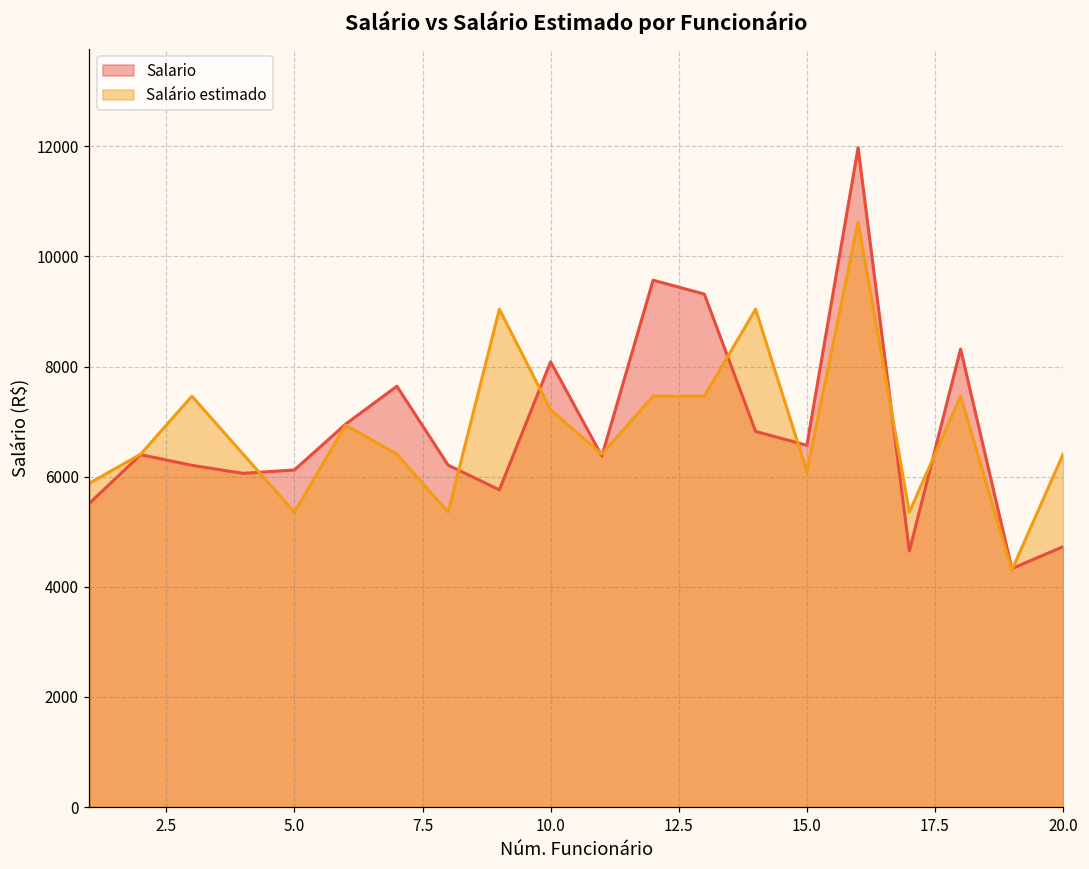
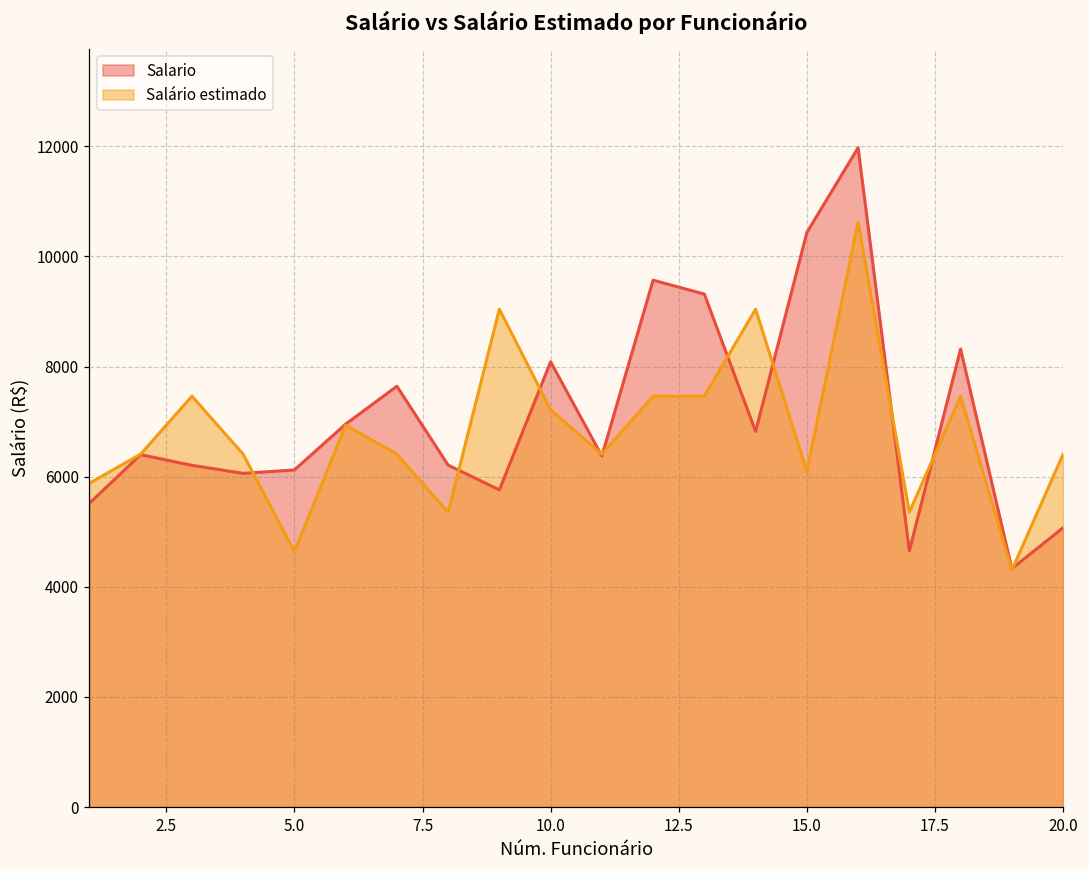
  {
    "Salario": {
      "5.0": 6100,
      "10.0": 8100,
-     "15.0": 6600,
-     "20.0": 4700
+     "15.0": 10400,
+     "20.0": 5100
    },
    "Salário estimado": {
-     "5.0": 5400,
+     "5.0": 4600,
      "10.0": 7200,
      "15.0": 6100,
      "20.0": 6400
    }
  }
